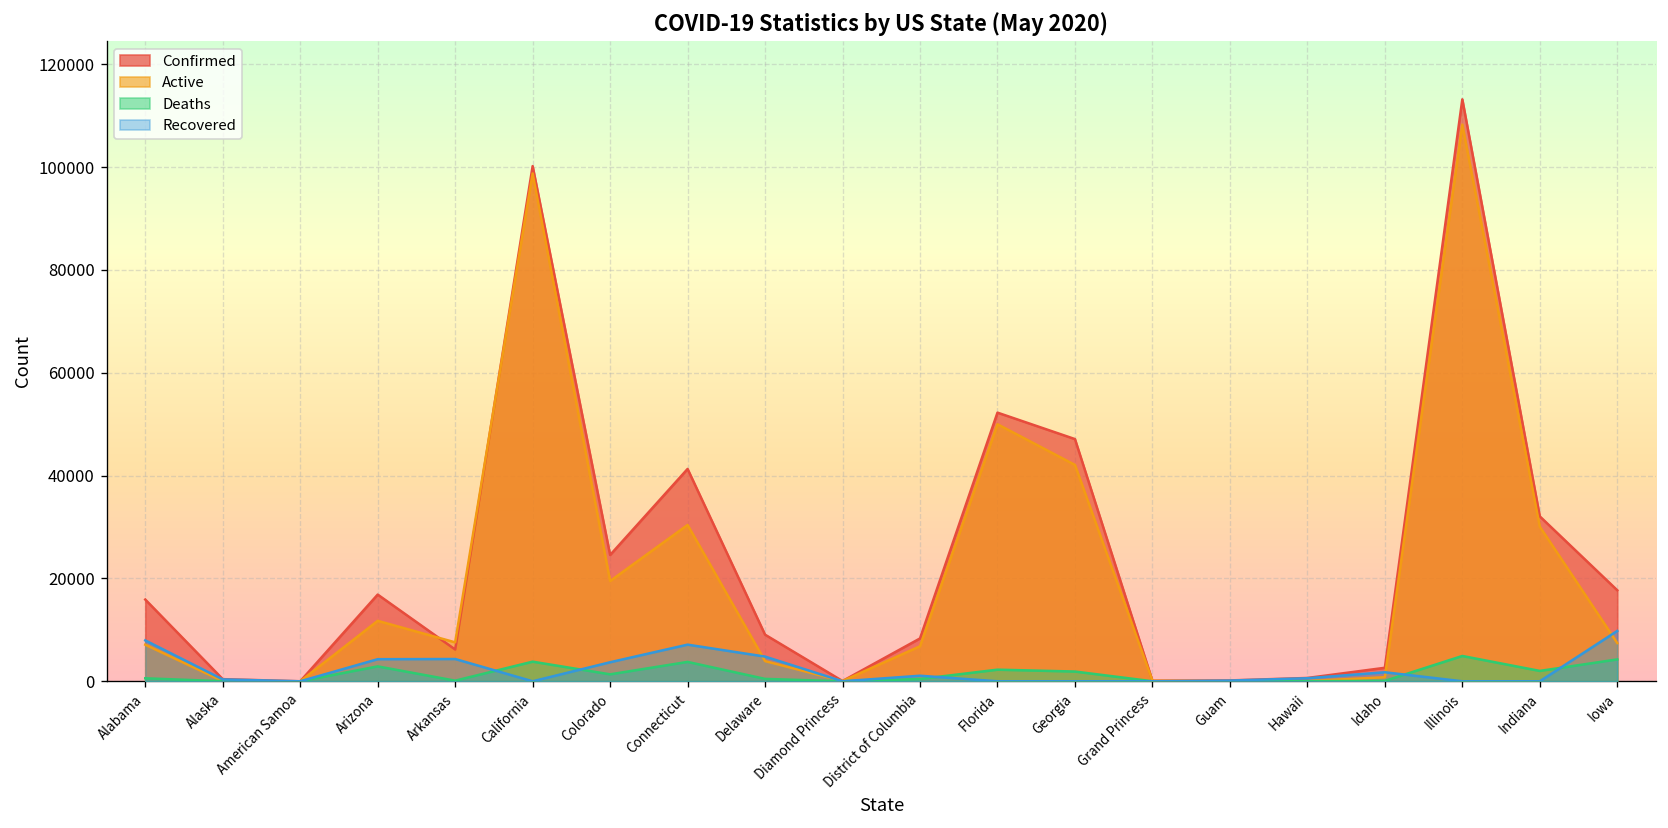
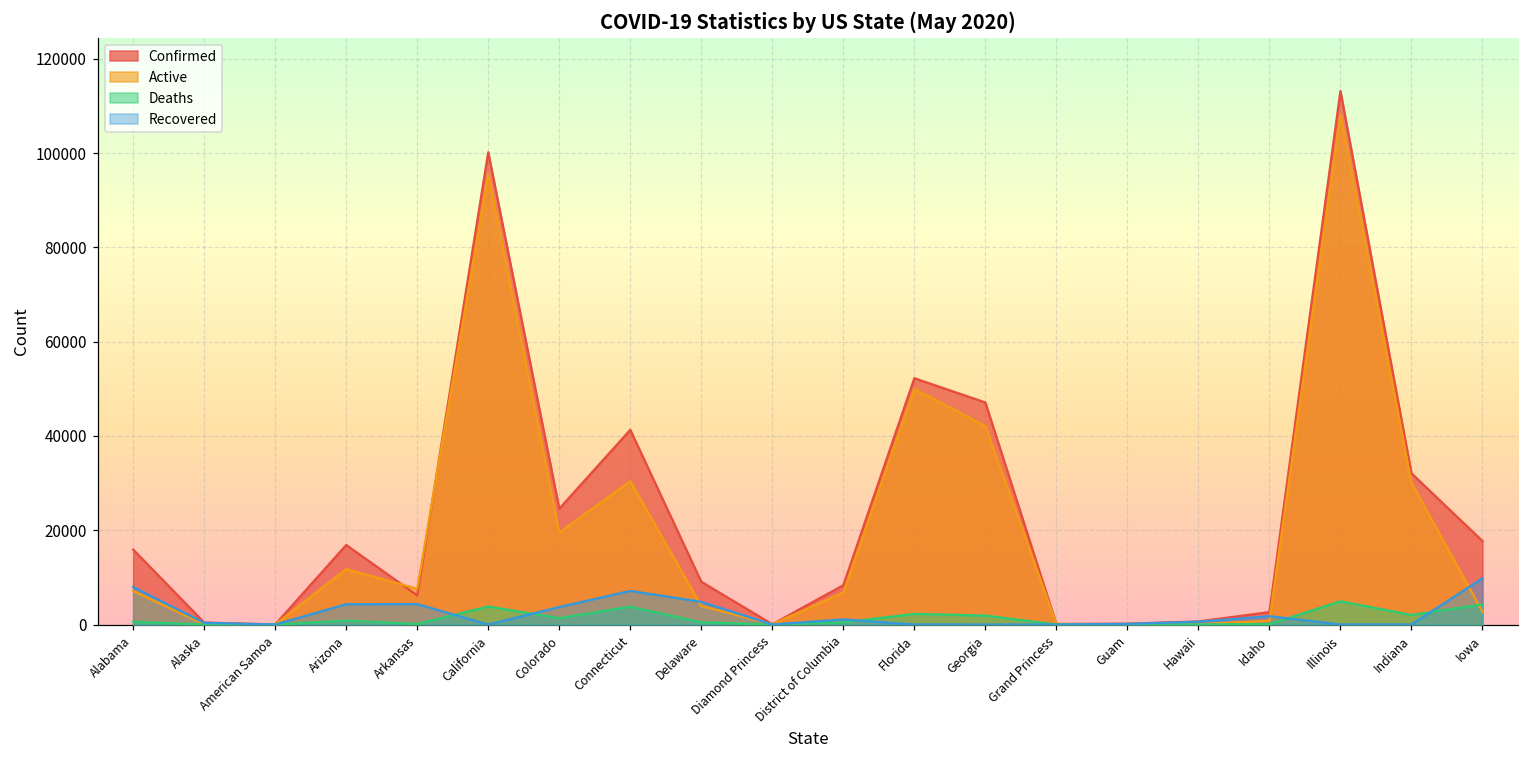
  {
    "Confirmed": {
      "Alabama": 16000,
      "Arizona": 17000,
      "Arkansas": 6000,
      "California": 100000,
      "Colorado": 25000,
      "Connecticut": 41000,
      "Delaware": 9000,
      "District of Columbia": 8000,
      "Florida": 52000,
      "Georgia": 47000,
      "Idaho": 3000,
      "Illinois": 113000,
      "Indiana": 32000,
      "Iowa": 18000
    },
    "Active": {
      "Alabama": 7000,
      "Arizona": 12000,
      "Arkansas": 8000,
-     "California": 99000,
+     "California": 96000,
      "Colorado": 19000,
      "Connecticut": 30000,
      "Delaware": 4000,
      "District of Columbia": 7000,
      "Florida": 50000,
      "Georgia": 42000,
      "Idaho": 1000,
      "Illinois": 108000,
      "Indiana": 30000,
-     "Iowa": 7000
+     "Iowa": 3000
    },
    "Deaths": {
      "Alabama": 1000,
-     "Arizona": 3000,
+     "Arizona": 1000,
      "Arkansas": 0,
      "California": 4000,
      "Colorado": 1000,
      "Connecticut": 4000,
      "Delaware": 0,
      "District of Columbia": 0,
      "Florida": 2000,
      "Georgia": 2000,
      "Idaho": 0,
      "Illinois": 5000,
      "Indiana": 2000,
      "Iowa": 4000
    },
    "Recovered": {
      "Alabama": 8000,
      "Arizona": 4000,
      "Arkansas": 4000,
      "California": 0,
      "Colorado": 4000,
      "Connecticut": 7000,
      "Delaware": 5000,
      "District of Columbia": 1000,
      "Florida": 0,
      "Georgia": 0,
      "Idaho": 2000,
      "Illinois": 0,
      "Indiana": 0,
      "Iowa": 10000
    }
  }
